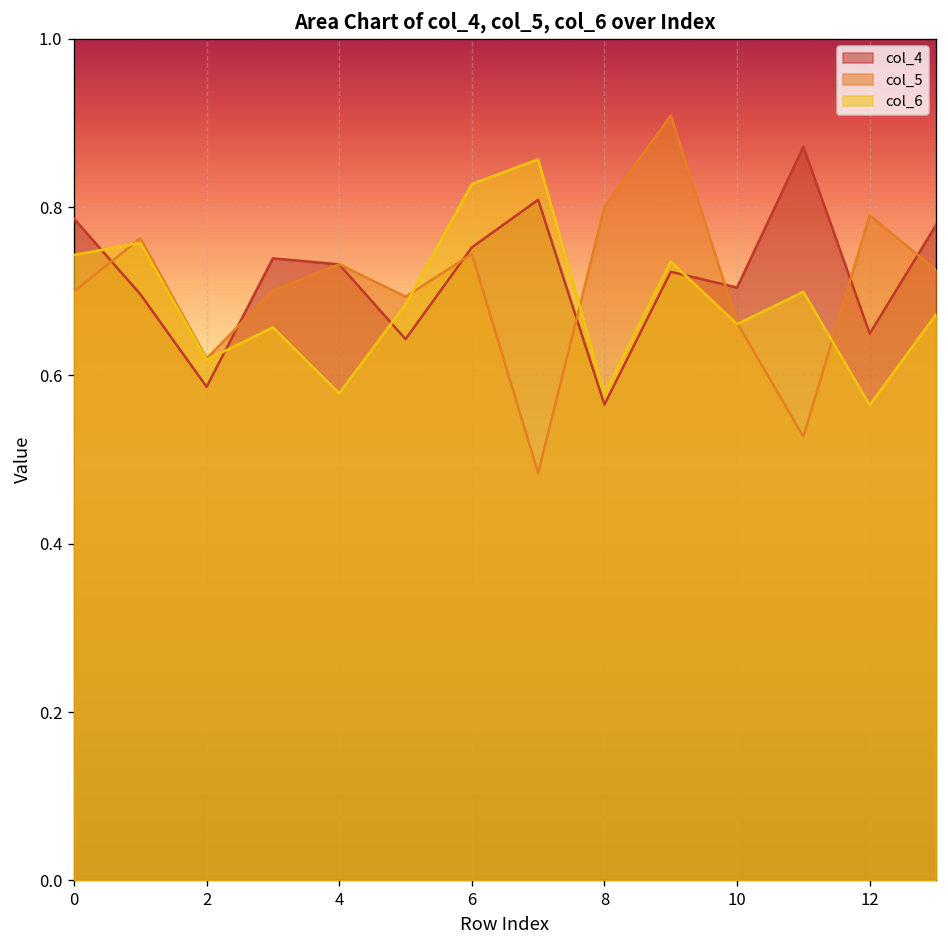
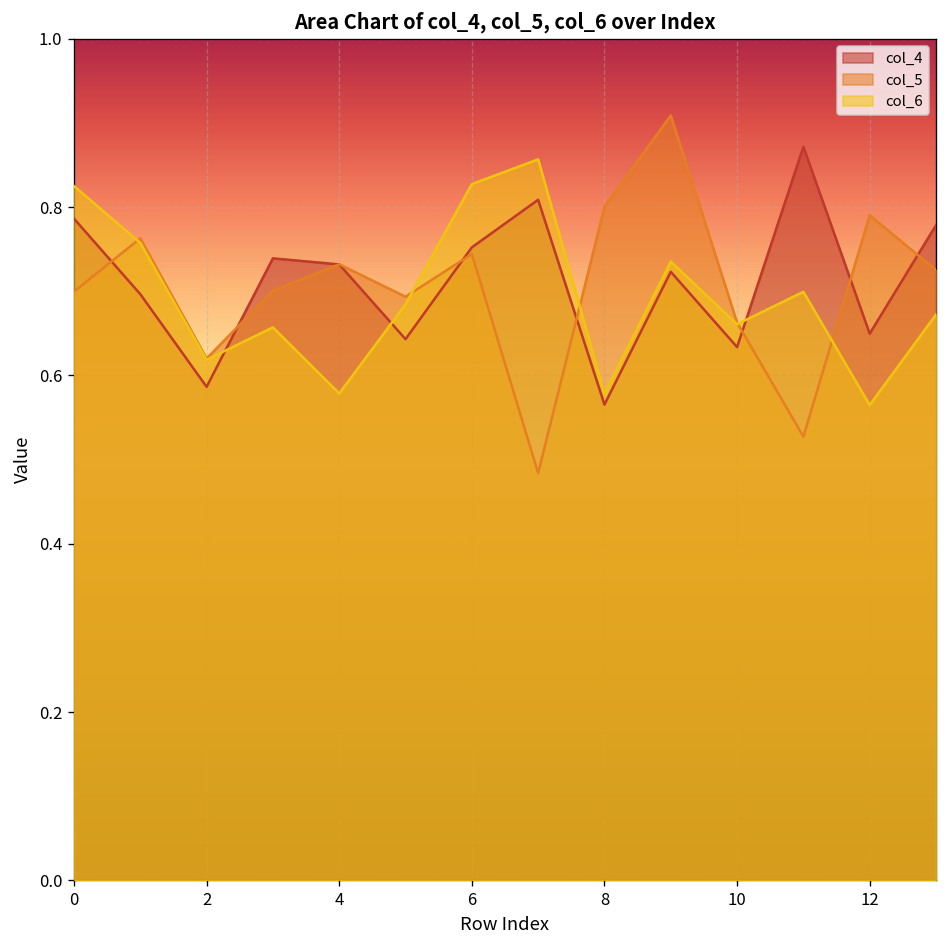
  {
    "col_4": {
      "0": 0.79,
      "2": 0.59,
      "6": 0.75,
      "8": 0.57,
-     "10": 0.70,
+     "10": 0.63,
      "12": 0.65
    },
    "col_5": {
      "0": 0.70,
      "6": 0.74,
      "8": 0.80,
      "12": 0.79
    },
    "col_6": {
-     "0": 0.74,
+     "0": 0.83,
      "4": 0.58,
      "6": 0.83,
      "8": 0.58,
      "12": 0.56
    }
  }
